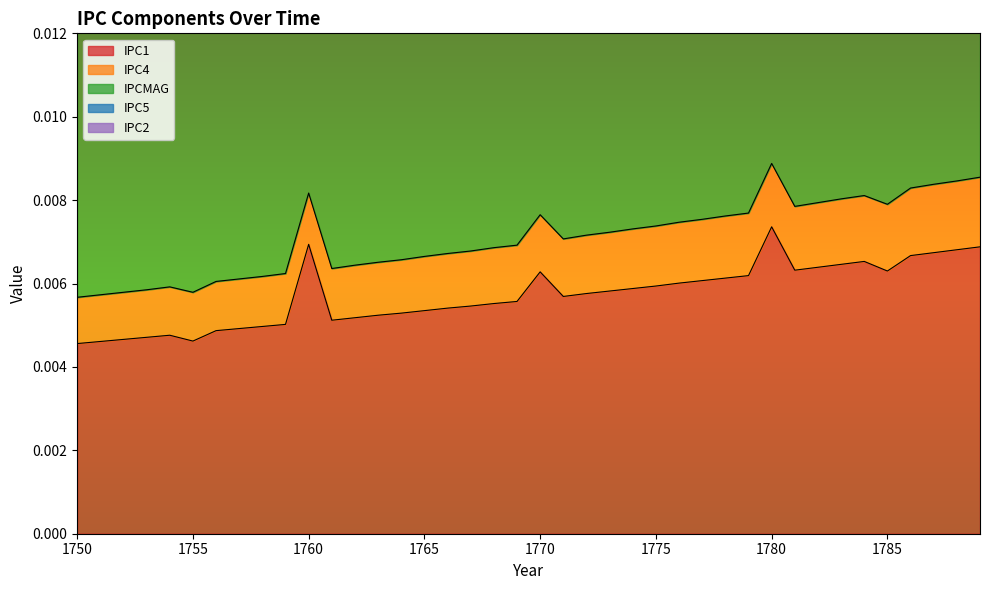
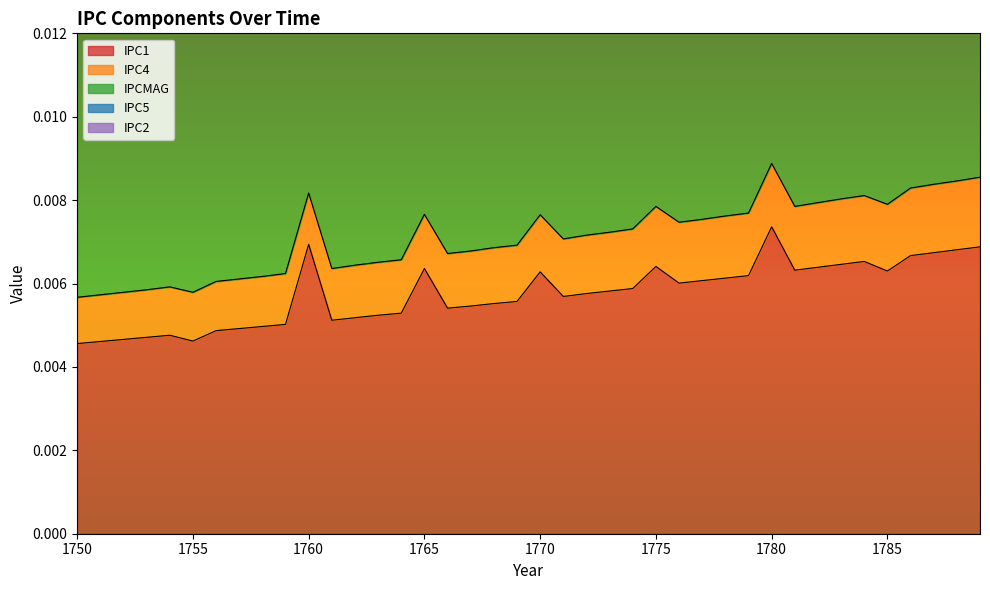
  {
    "IPC1": {
      "1750": 0.0046,
      "1755": 0.0046,
      "1760": 0.0069,
-     "1765": 0.0054,
+     "1765": 0.0064,
      "1770": 0.0063,
-     "1775": 0.0059,
+     "1775": 0.0064,
      "1780": 0.0074,
      "1785": 0.0063
    },
    "IPC4": {
      "1750": 0.0011,
      "1755": 0.0012,
      "1760": 0.0012,
      "1765": 0.0013,
      "1770": 0.0014,
      "1775": 0.0014,
      "1780": 0.0015,
      "1785": 0.0016
    }
  }
